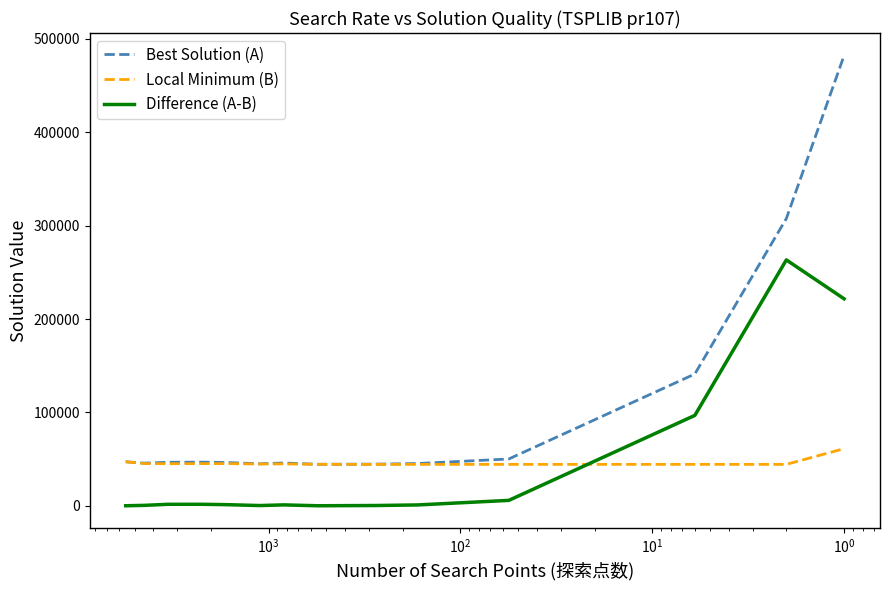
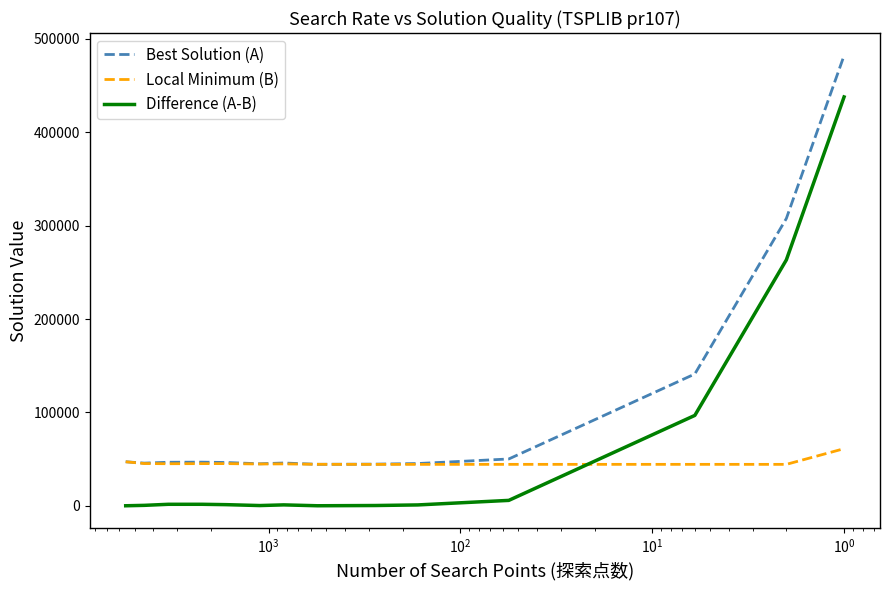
  {
    "Best Solution (A)": {
      "10^0": 480000
    },
    "Local Minimum (B)": {
      "10^0": 60000
    },
    "Difference (A-B)": {
-     "10^0": 220000
+     "10^0": 440000
    }
  }
